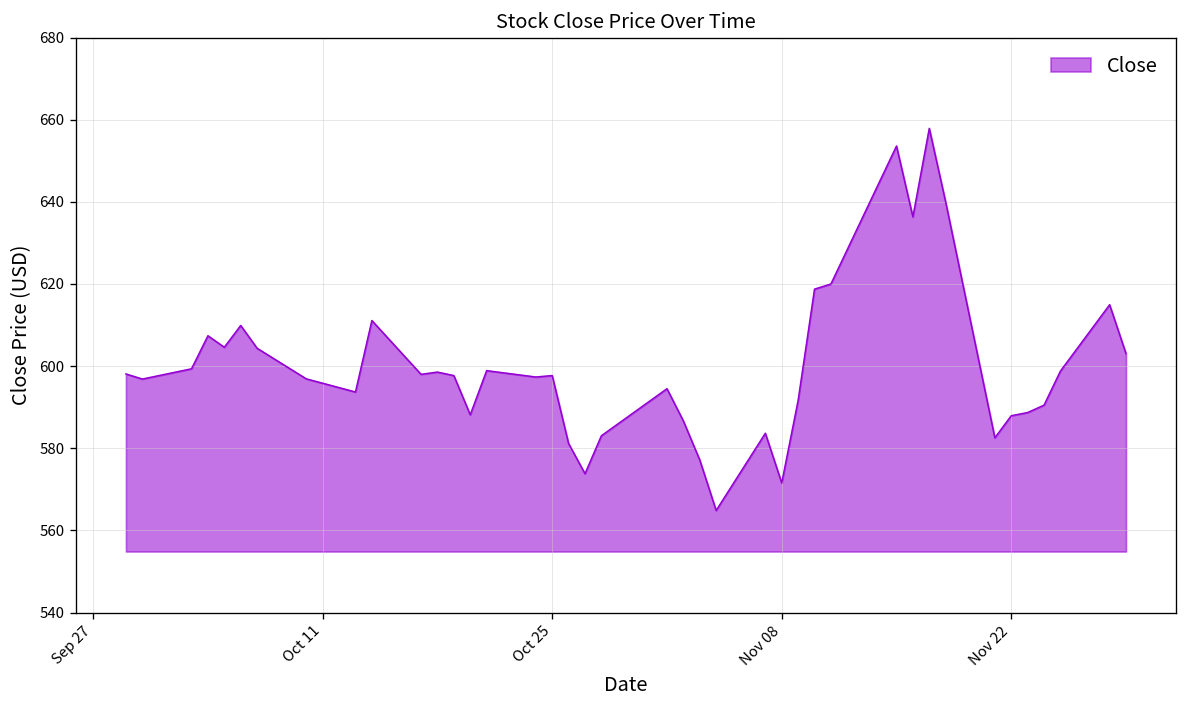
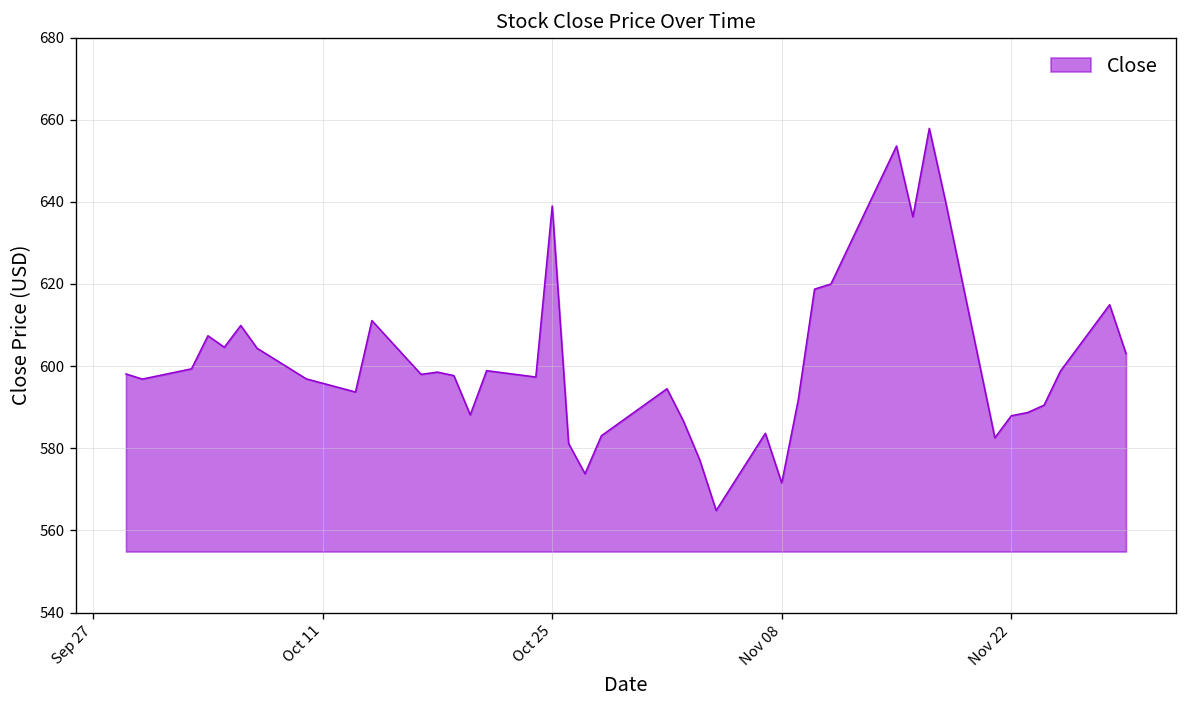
  {
-   "Oct 25": 598,
+   "Oct 25": 639,
    "Nov 08": 572,
    "Nov 22": 588
  }
